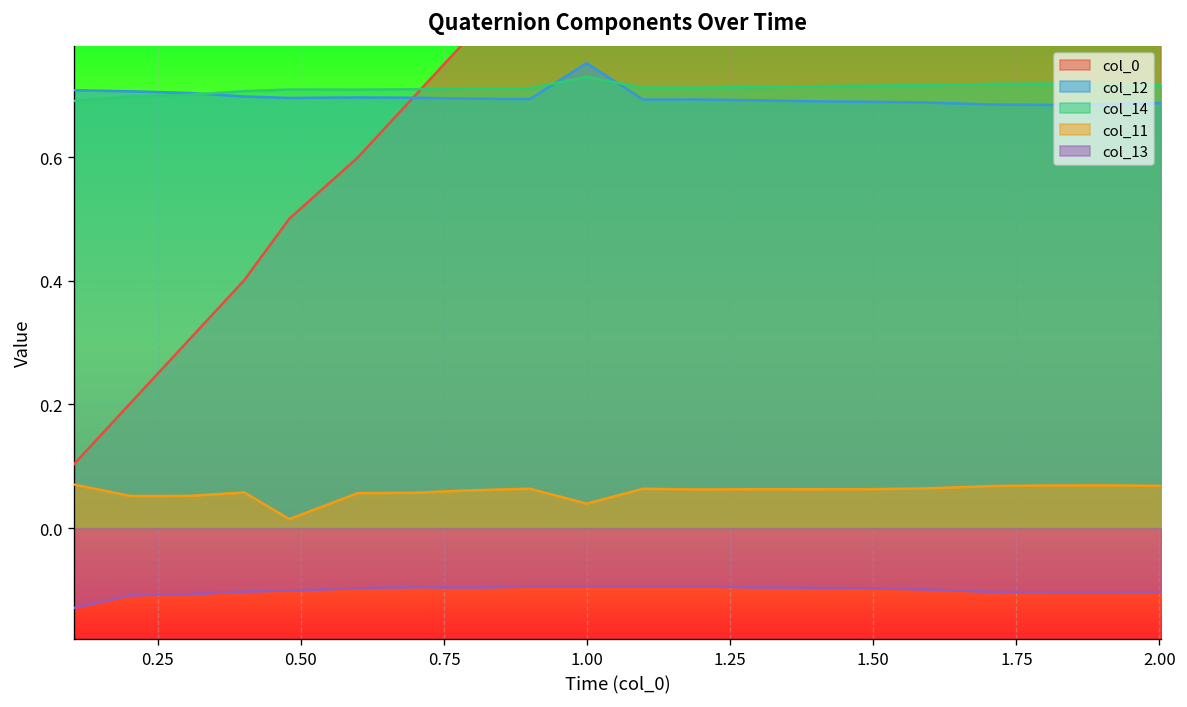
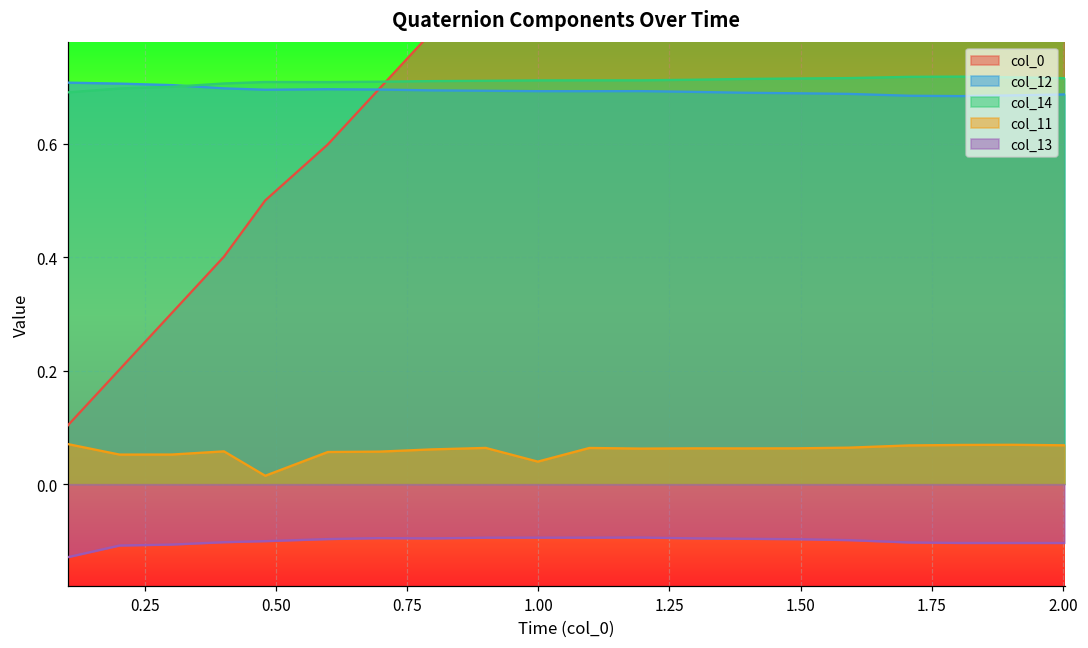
  {
    "col_12": {
-     "1.00": 0.75
+     "1.00": 0.69
    },
    "col_14": {
-     "1.00": 0.73
+     "1.00": 0.71
    },
    "col_11": {
      "1.00": 0.04
    }
  }
